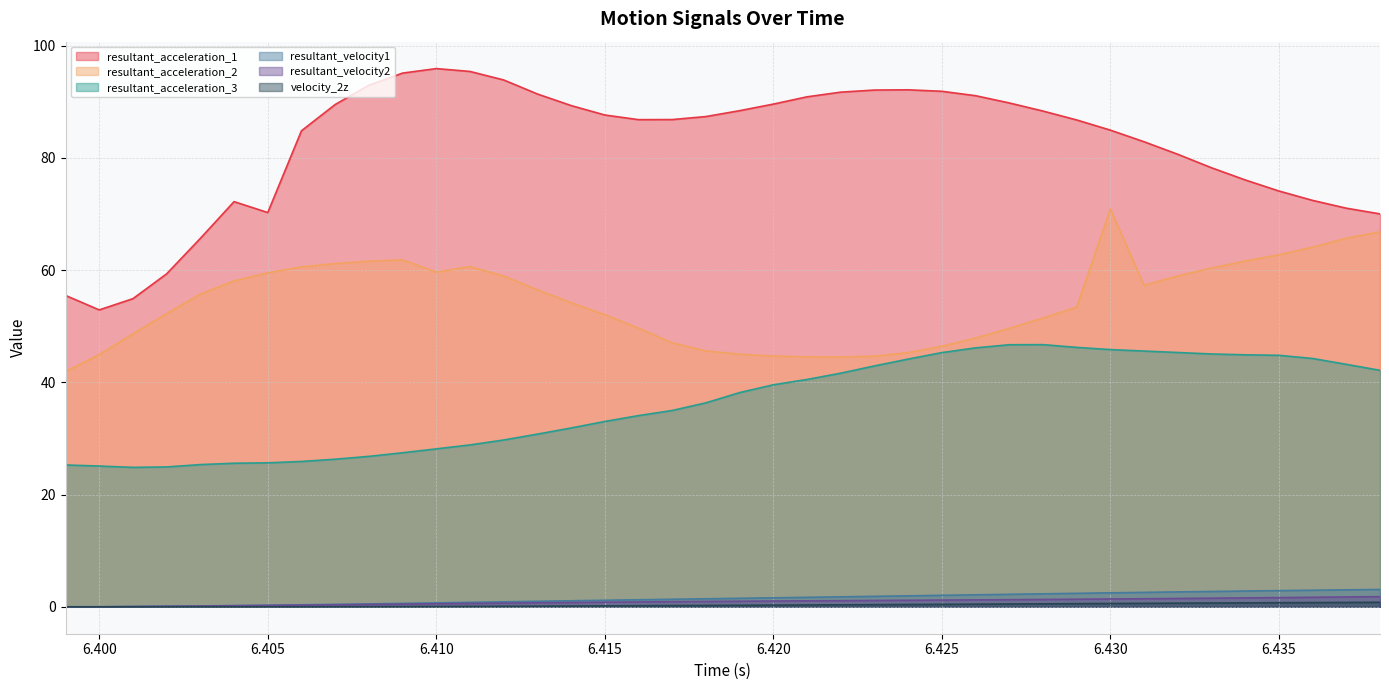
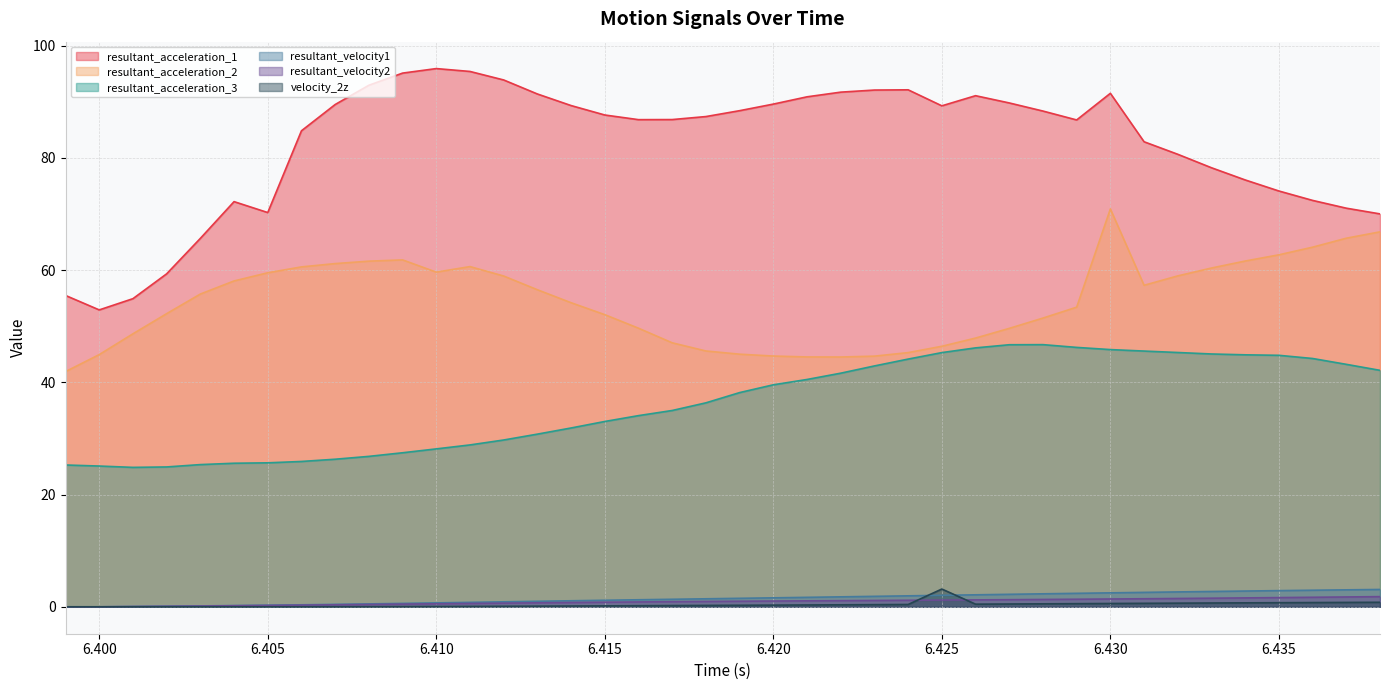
  {
    "resultant_acceleration_1": {
      "6.400": 53,
      "6.405": 70,
      "6.410": 96,
      "6.415": 88,
      "6.420": 90,
-     "6.425": 92,
-     "6.430": 85,
+     "6.425": 89,
+     "6.430": 92,
      "6.435": 74
    },
    "resultant_acceleration_2": {
      "6.400": 45,
      "6.405": 60,
      "6.410": 60,
      "6.415": 52,
      "6.420": 45,
      "6.425": 46,
      "6.430": 71,
      "6.435": 63
    },
    "velocity_2z": {
      "6.410": 0,
      "6.415": 0,
      "6.420": 0,
-     "6.425": 0,
+     "6.425": 3,
      "6.430": 1,
      "6.435": 1
    }
  }
